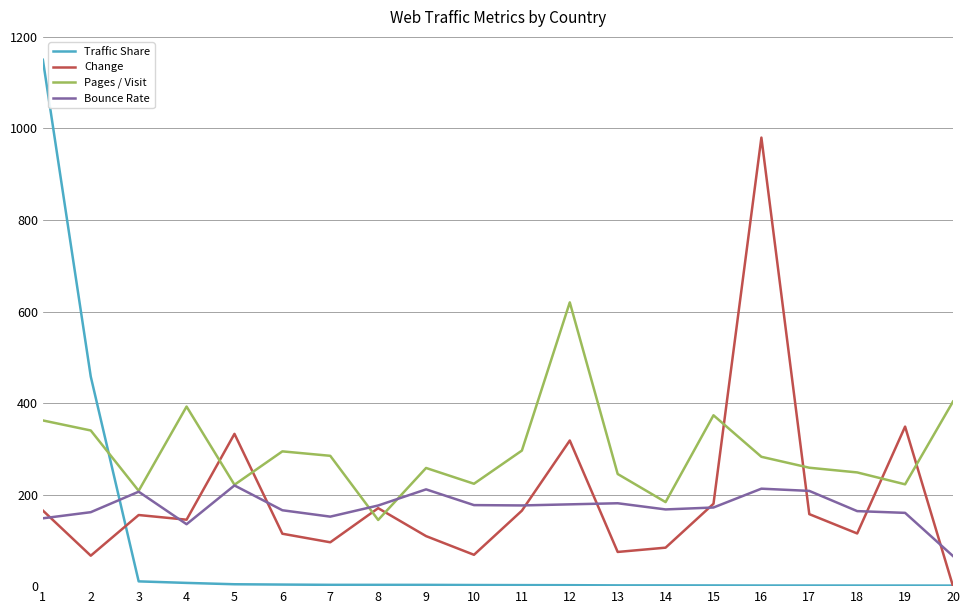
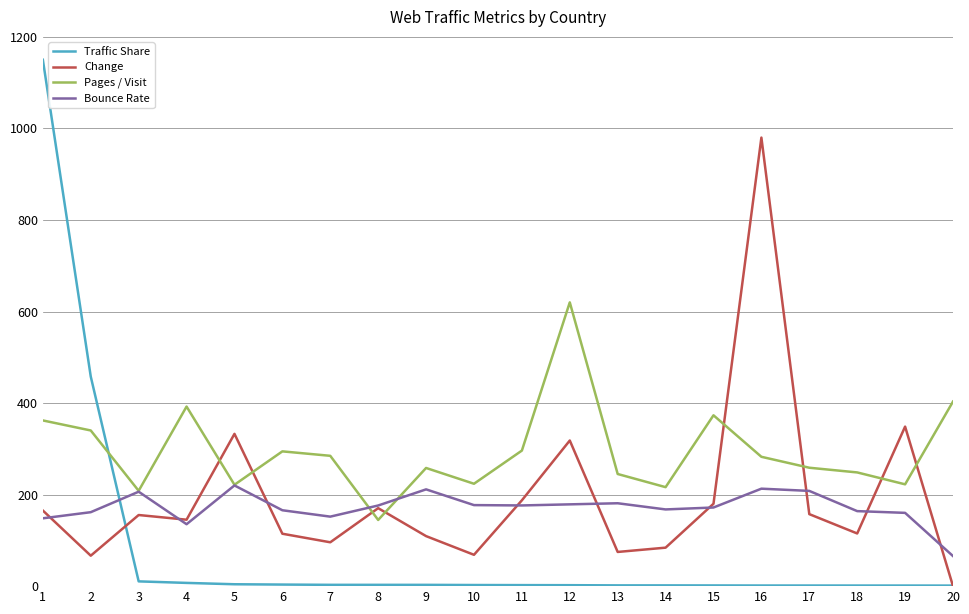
  {
    "Traffic Share": {
      "1": 1150,
      "2": 460,
      "3": 10,
      "4": 10,
      "5": 0,
      "6": 0,
      "7": 0,
      "8": 0,
      "9": 0,
      "10": 0,
      "11": 0,
      "12": 0,
      "13": 0,
      "14": 0,
      "15": 0,
      "16": 0,
      "17": 0,
      "18": 0,
      "19": 0
    },
    "Change": {
      "1": 170,
      "2": 70,
      "3": 160,
      "4": 150,
      "5": 330,
      "6": 110,
      "7": 100,
      "8": 170,
      "9": 110,
      "10": 70,
-     "11": 160,
+     "11": 190,
      "12": 320,
      "13": 70,
      "14": 80,
      "15": 180,
      "16": 980,
      "17": 160,
      "18": 120,
      "19": 350
    },
    "Pages / Visit": {
      "1": 360,
      "2": 340,
      "4": 390,
      "6": 290,
      "7": 280,
      "8": 140,
      "9": 260,
      "10": 220,
      "11": 300,
      "12": 620,
      "13": 250,
-     "14": 180,
+     "14": 220,
      "15": 370,
      "16": 280,
      "17": 260,
      "18": 250,
      "19": 220,
      "20": 400
    },
    "Bounce Rate": {
      "1": 150,
      "2": 160,
      "4": 140,
      "6": 170,
      "7": 150,
      "8": 180,
      "9": 210,
      "10": 180,
      "11": 180,
      "12": 180,
      "13": 180,
      "14": 170,
      "15": 170,
      "16": 210,
      "17": 210,
      "18": 160,
      "19": 160,
      "20": 70
    }
  }
